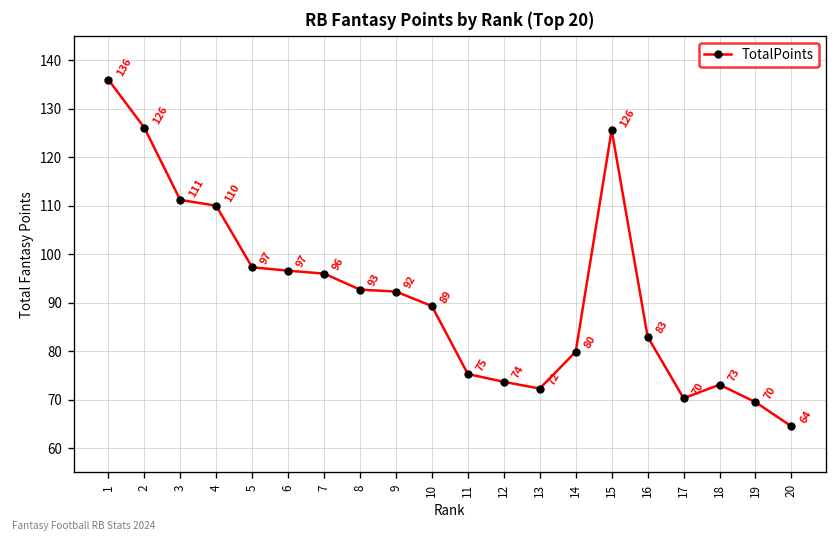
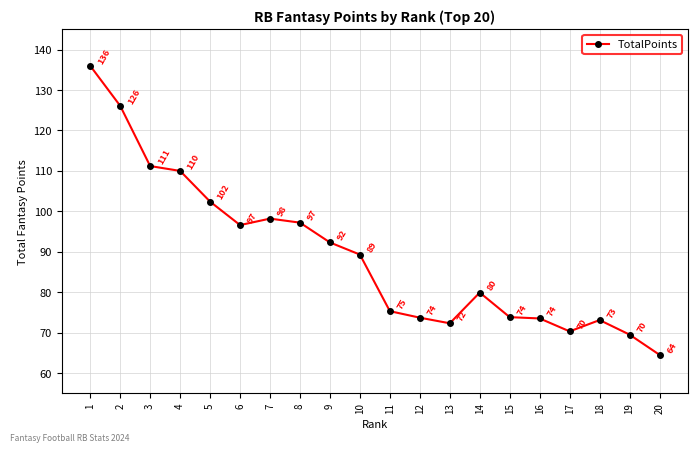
  {
    "1": 136,
    "2": 126,
    "3": 111,
    "4": 110,
-   "5": 97,
+   "5": 102,
    "6": 97,
-   "7": 96,
-   "8": 93,
+   "7": 98,
+   "8": 97,
    "9": 92,
    "10": 89,
    "11": 75,
    "12": 74,
    "13": 72,
    "14": 80,
-   "15": 126,
-   "16": 83,
+   "15": 74,
+   "16": 74,
    "17": 70,
    "18": 73,
    "19": 70,
    "20": 64
  }
